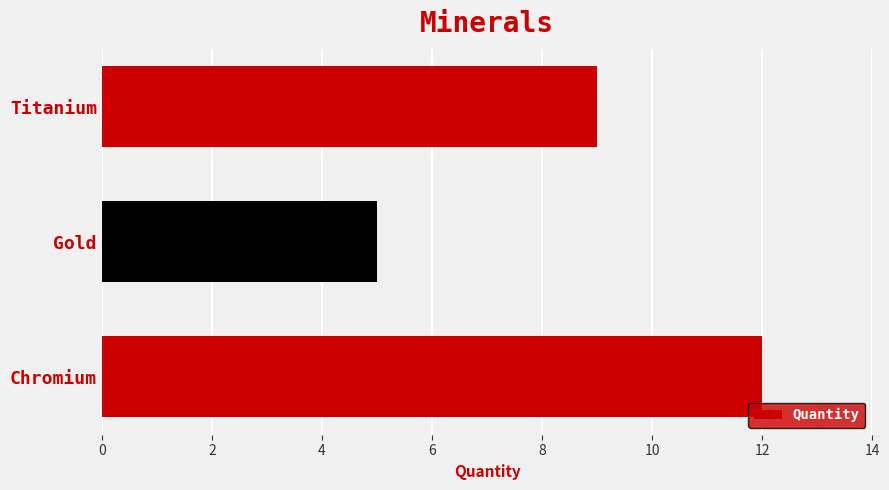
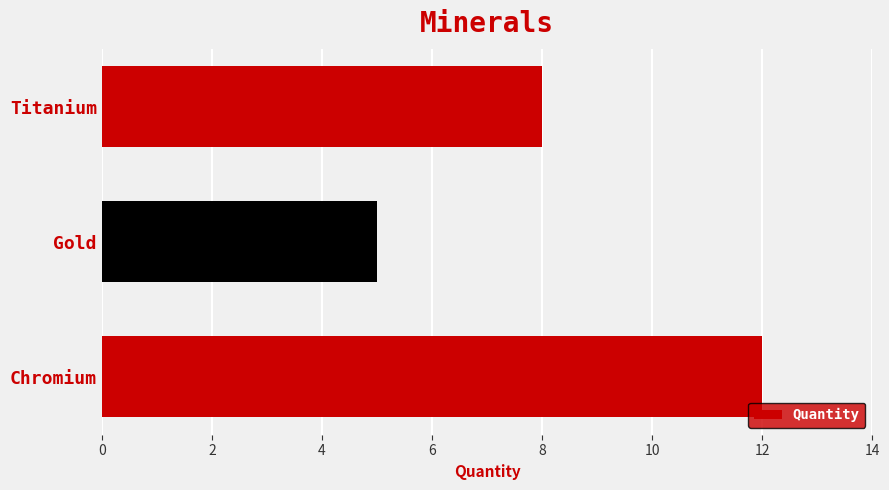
  {
-   "Titanium": 9,
+   "Titanium": 8,
    "Gold": 5,
    "Chromium": 12
  }
